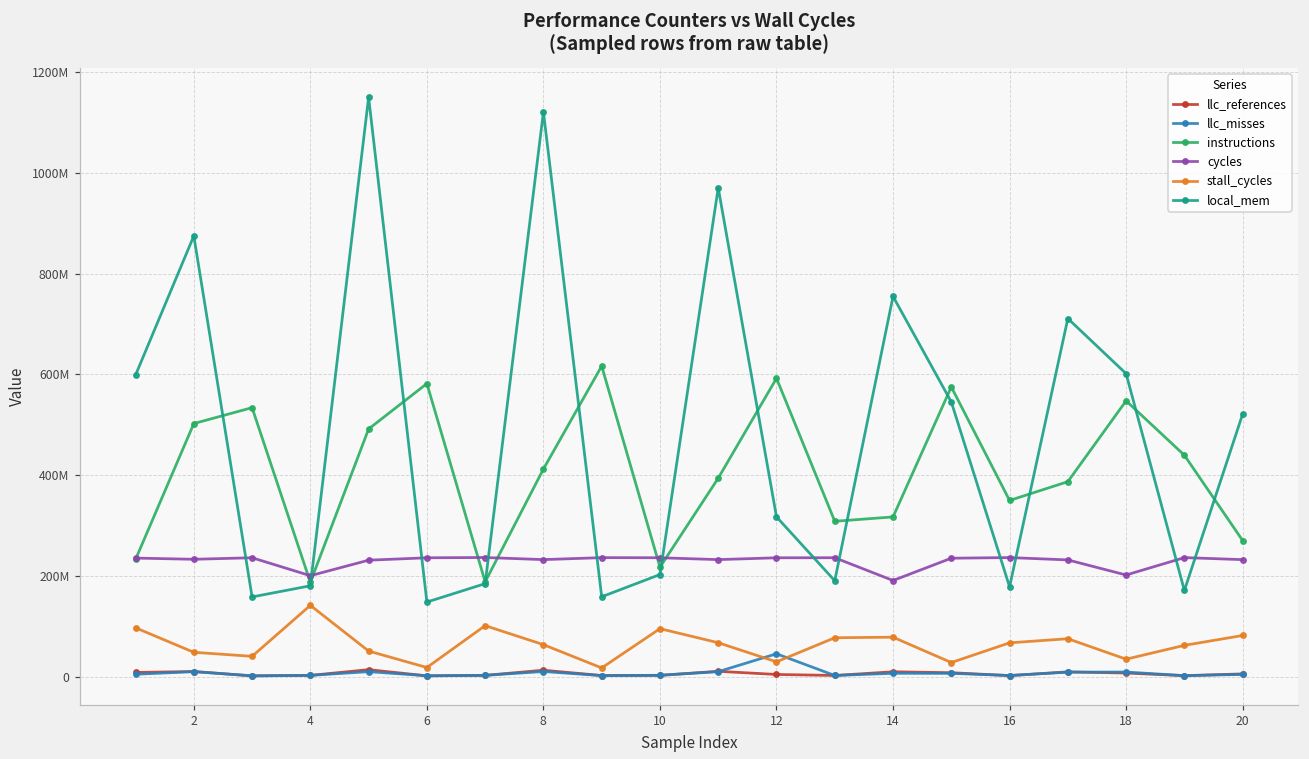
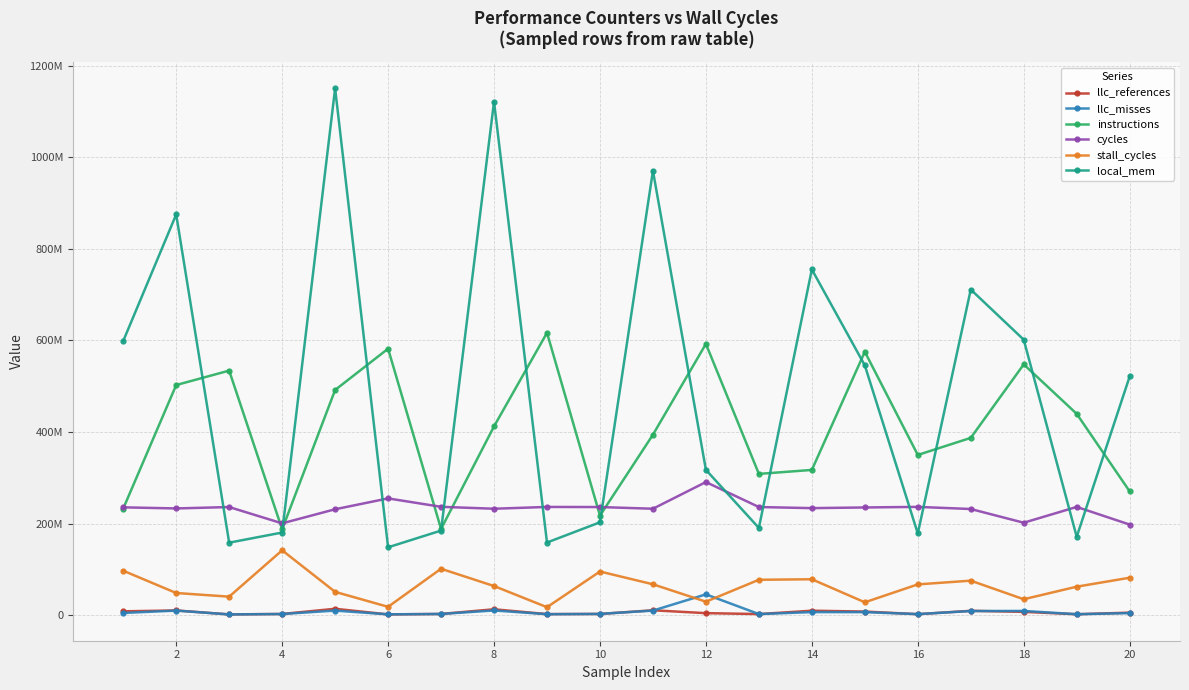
  {
    "llc_references": {
      "12": 0
    },
    "llc_misses": {
      "12": 50000000
    },
    "cycles": {
      "2": 230000000,
      "4": 200000000,
-     "6": 240000000,
+     "6": 250000000,
      "8": 230000000,
      "10": 240000000,
-     "12": 240000000,
-     "14": 190000000,
+     "12": 290000000,
+     "14": 230000000,
      "16": 240000000,
      "18": 200000000,
-     "20": 230000000
+     "20": 200000000
    },
    "stall_cycles": {
      "2": 50000000,
      "4": 140000000,
      "6": 20000000,
      "8": 60000000,
      "10": 100000000,
      "12": 30000000,
      "14": 80000000,
      "16": 70000000,
      "18": 30000000,
      "20": 80000000
    }
  }
